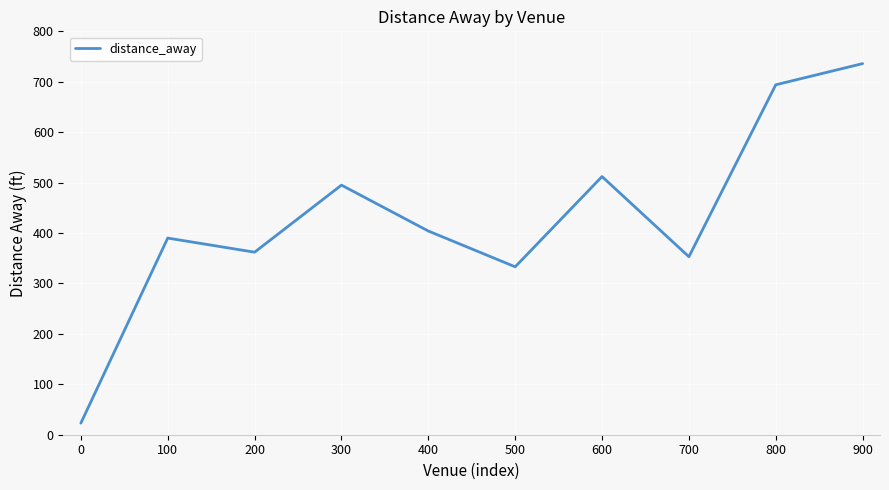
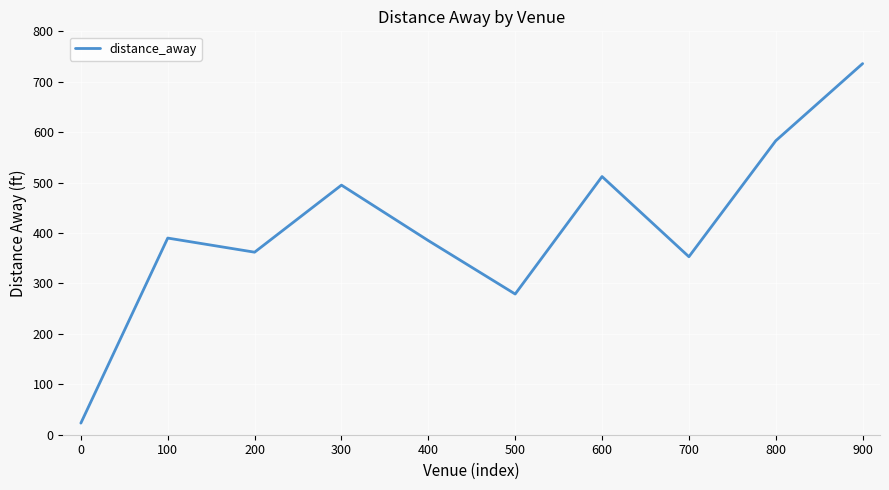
  {
    "0": 20,
    "100": 390,
    "200": 360,
    "300": 500,
-   "400": 400,
-   "500": 330,
+   "400": 390,
+   "500": 280,
    "600": 510,
    "700": 350,
-   "800": 690,
+   "800": 580,
    "900": 740
  }
